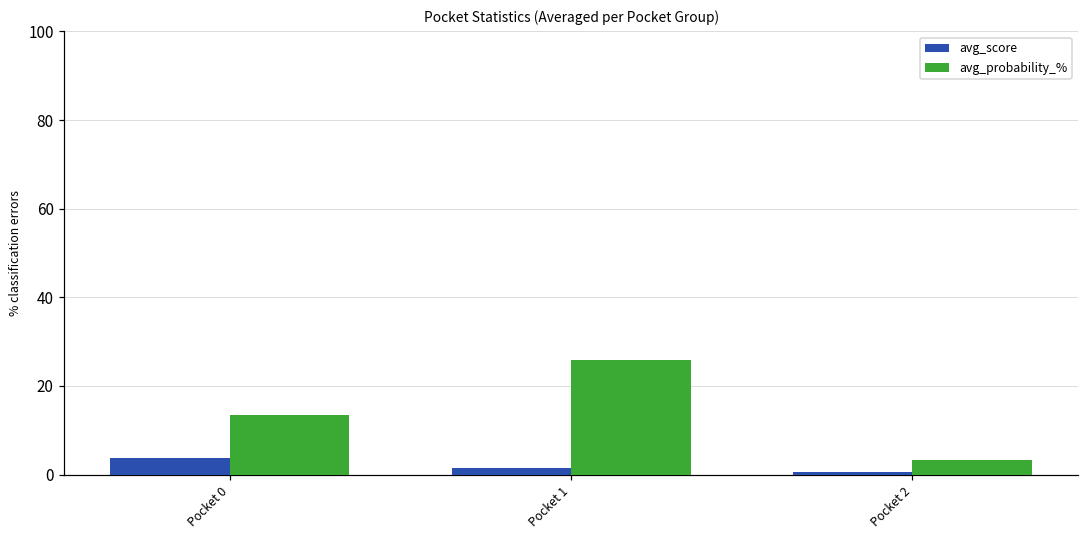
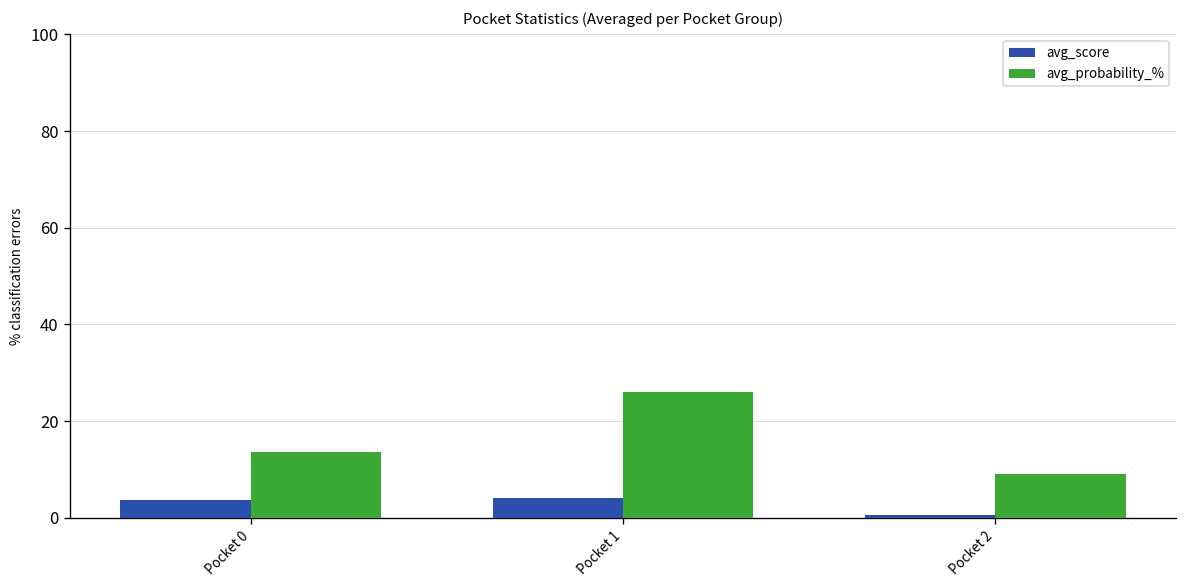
  {
    "avg_score": {
      "Pocket 0": 4,
-     "Pocket 1": 1
+     "Pocket 1": 4
    },
    "avg_probability_%": {
      "Pocket 0": 14,
      "Pocket 1": 26,
-     "Pocket 2": 3
+     "Pocket 2": 9
    }
  }
